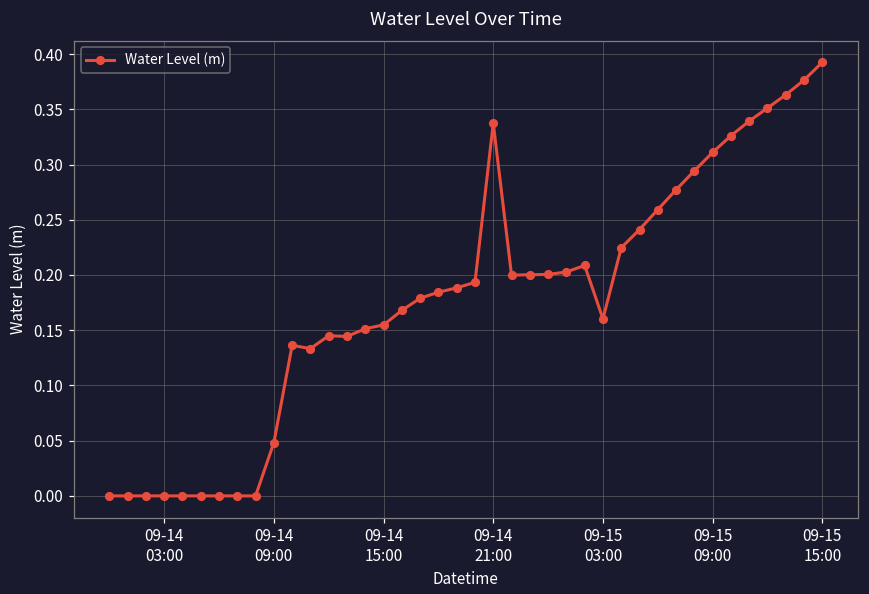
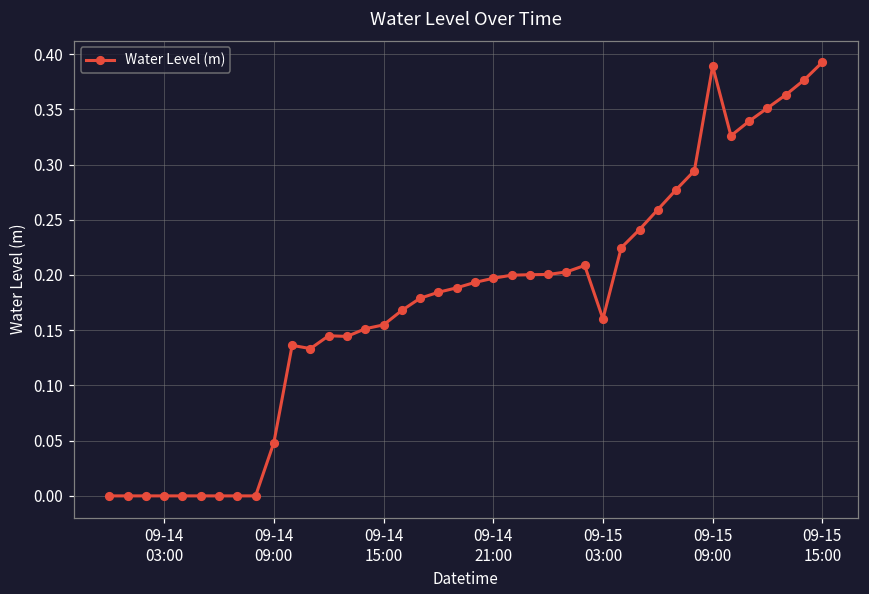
  {
    "09-14 03:00": 0.000,
    "09-14 09:00": 0.048,
    "09-14 15:00": 0.155,
-   "09-14 21:00": 0.337,
+   "09-14 21:00": 0.197,
    "09-15 03:00": 0.160,
-   "09-15 09:00": 0.311,
+   "09-15 09:00": 0.389,
    "09-15 15:00": 0.393
  }
